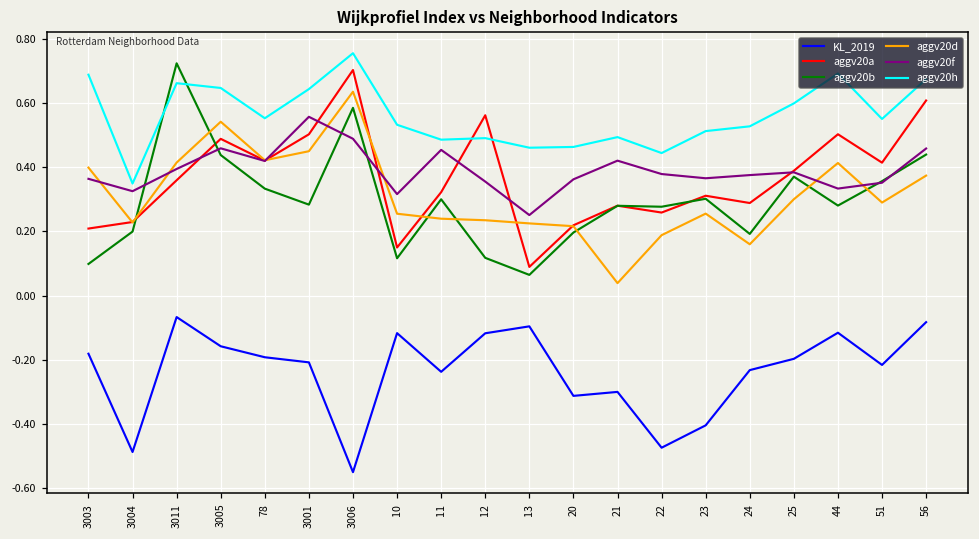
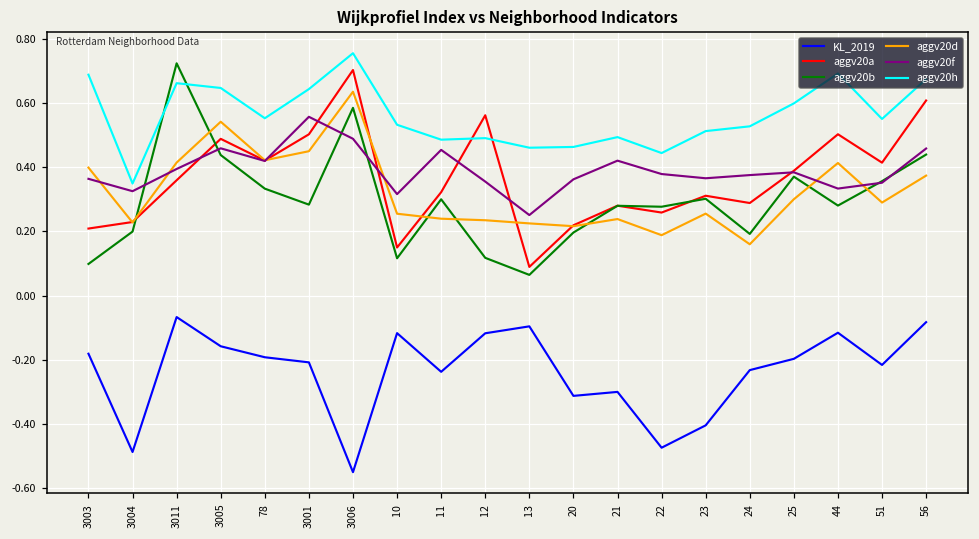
  {
    "KL_2019": {
      "3003": -0.18,
      "3004": -0.49,
      "3011": -0.07,
      "3005": -0.16,
      "78": -0.19,
      "3001": -0.21,
      "3006": -0.55,
      "10": -0.12,
      "11": -0.24,
      "12": -0.12,
      "13": -0.10,
      "20": -0.31,
      "21": -0.30,
      "22": -0.47,
      "23": -0.40,
      "24": -0.23,
      "25": -0.20,
      "44": -0.12,
      "51": -0.22,
      "56": -0.08
    },
    "aggv20a": {
      "3003": 0.21,
      "3011": 0.36,
      "3005": 0.49,
      "3001": 0.50,
      "3006": 0.70,
      "10": 0.15,
      "11": 0.32,
      "12": 0.56,
      "13": 0.09,
      "22": 0.26,
      "23": 0.31,
      "24": 0.29,
      "44": 0.50,
      "51": 0.41,
      "56": 0.61
    },
    "aggv20b": {
      "3003": 0.10,
      "3004": 0.20,
      "3011": 0.72,
      "3005": 0.44,
      "78": 0.33,
      "3001": 0.28,
      "3006": 0.58,
      "10": 0.12,
      "11": 0.30,
      "12": 0.12,
      "13": 0.06,
      "20": 0.20,
      "22": 0.28,
      "23": 0.30,
      "24": 0.19,
      "25": 0.37,
      "44": 0.28,
      "56": 0.44
    },
    "aggv20d": {
      "3003": 0.40,
      "3011": 0.41,
      "3005": 0.54,
      "3001": 0.45,
      "3006": 0.64,
      "10": 0.25,
      "11": 0.24,
      "12": 0.23,
      "13": 0.22,
-     "21": 0.04,
+     "21": 0.24,
      "22": 0.19,
      "23": 0.26,
      "24": 0.16,
      "25": 0.30,
      "44": 0.41,
      "51": 0.29,
      "56": 0.37
    },
    "aggv20f": {
      "3003": 0.36,
      "3004": 0.33,
      "3011": 0.39,
      "3005": 0.46,
      "3001": 0.56,
      "3006": 0.49,
      "10": 0.32,
      "11": 0.45,
      "12": 0.36,
      "13": 0.25,
      "20": 0.36,
      "21": 0.42,
      "22": 0.38,
      "23": 0.37,
      "24": 0.38,
      "44": 0.33,
      "56": 0.46
    },
    "aggv20h": {
      "3003": 0.69,
      "3004": 0.35,
      "3011": 0.66,
      "3005": 0.65,
      "78": 0.55,
      "3001": 0.64,
      "3006": 0.76,
      "10": 0.53,
      "11": 0.49,
      "12": 0.49,
      "13": 0.46,
      "20": 0.46,
      "21": 0.49,
      "22": 0.44,
      "23": 0.51,
      "24": 0.53,
      "25": 0.60,
      "51": 0.55
    }
  }
